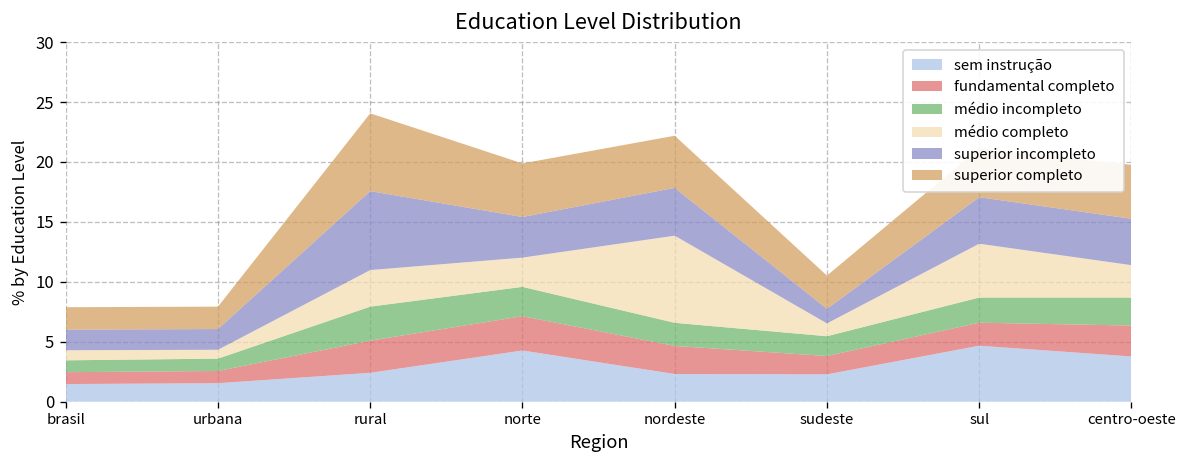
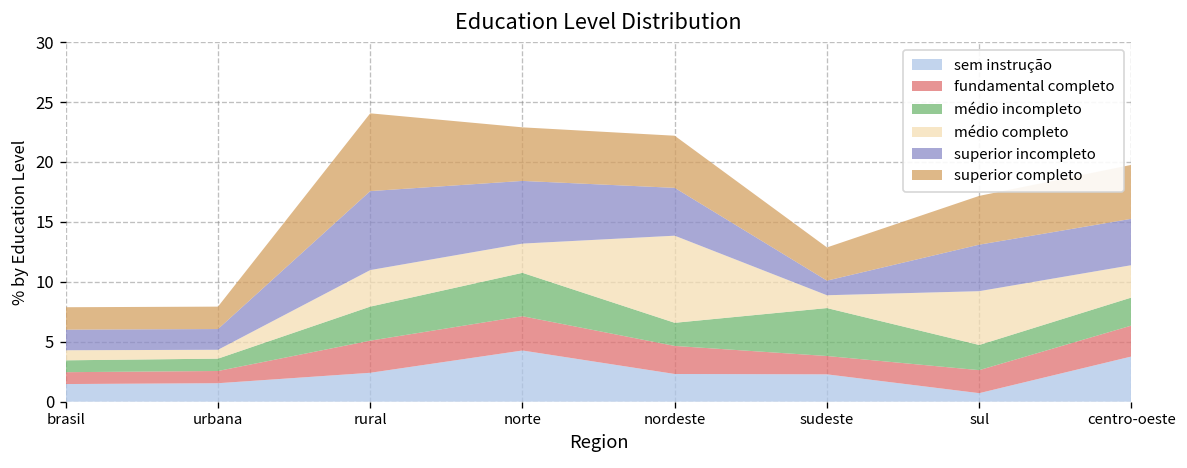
  {
    "sem instrução": {
      "brasil": 1,
      "urbana": 2,
      "rural": 2,
      "norte": 4,
      "nordeste": 2,
      "sudeste": 2,
-     "sul": 5,
+     "sul": 1,
      "centro-oeste": 4
    },
    "médio incompleto": {
      "brasil": 1,
      "urbana": 1,
      "rural": 3,
-     "norte": 2,
+     "norte": 4,
      "nordeste": 2,
-     "sudeste": 2,
+     "sudeste": 4,
      "sul": 2,
      "centro-oeste": 2
    },
    "médio completo": {
      "brasil": 1,
      "urbana": 1,
      "rural": 3,
      "norte": 2,
      "nordeste": 7,
      "sudeste": 1,
      "sul": 4,
      "centro-oeste": 3
    },
    "superior incompleto": {
      "brasil": 2,
      "urbana": 2,
      "rural": 7,
-     "norte": 3,
+     "norte": 5,
      "nordeste": 4,
      "sudeste": 1,
      "centro-oeste": 4
    }
  }
